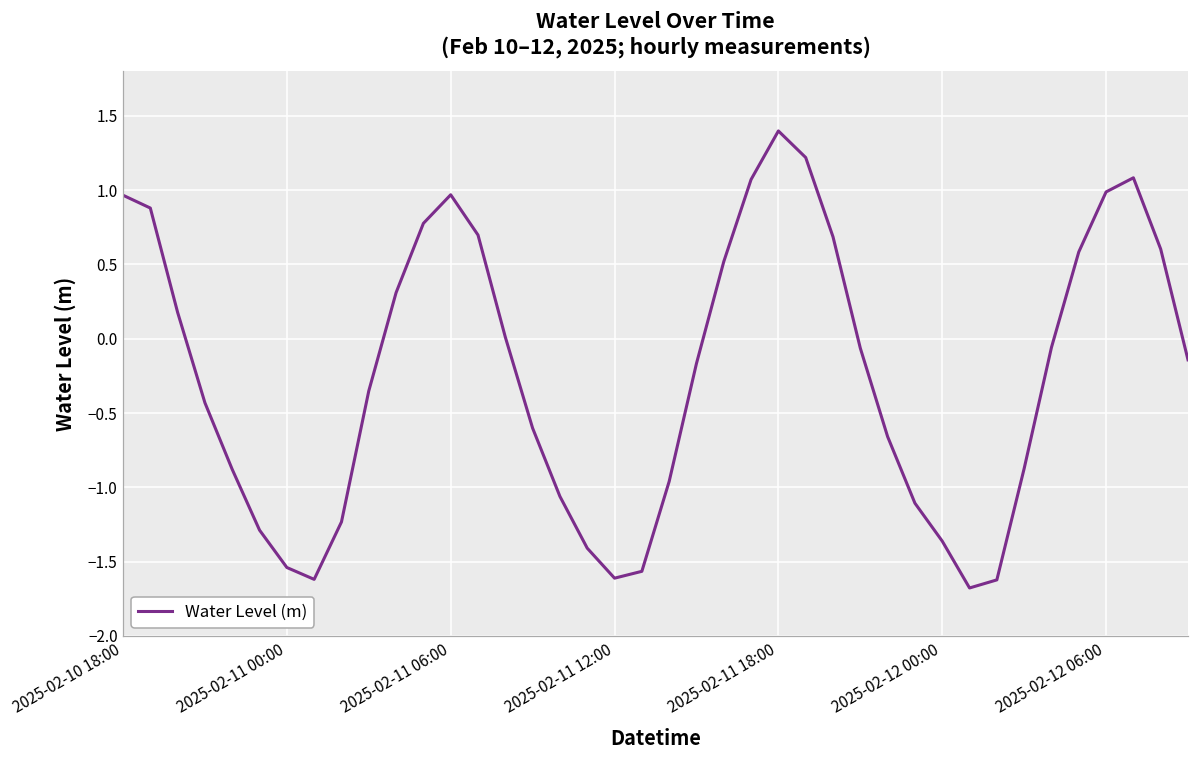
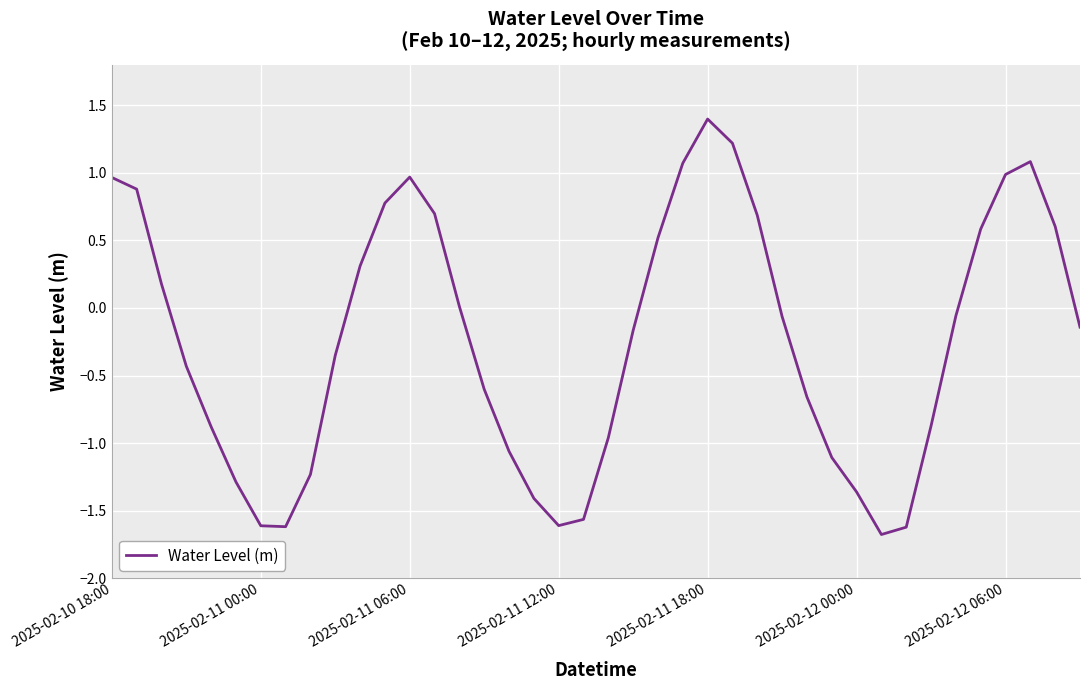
  {
    "2025-02-10 18:00": 0.97,
-   "2025-02-11 00:00": -1.54,
+   "2025-02-11 00:00": -1.61,
    "2025-02-11 06:00": 0.97,
    "2025-02-11 12:00": -1.61,
    "2025-02-11 18:00": 1.40,
    "2025-02-12 00:00": -1.36,
    "2025-02-12 06:00": 0.99
  }
